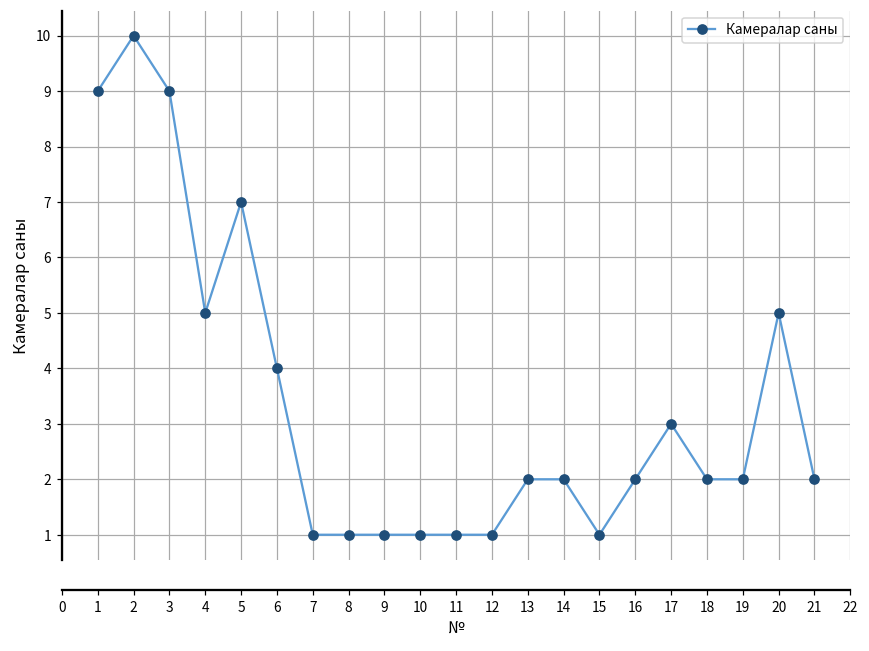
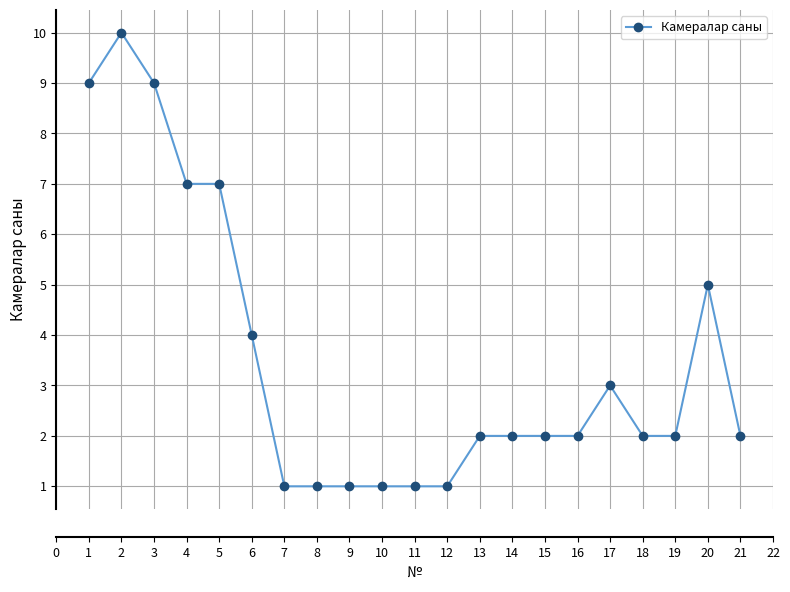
  {
    "1": 9,
    "2": 10,
    "3": 9,
-   "4": 5,
+   "4": 7,
    "5": 7,
    "6": 4,
    "7": 1,
    "8": 1,
    "9": 1,
    "10": 1,
    "11": 1,
    "12": 1,
    "13": 2,
    "14": 2,
-   "15": 1,
+   "15": 2,
    "16": 2,
    "17": 3,
    "18": 2,
    "19": 2,
    "20": 5,
    "21": 2
  }
